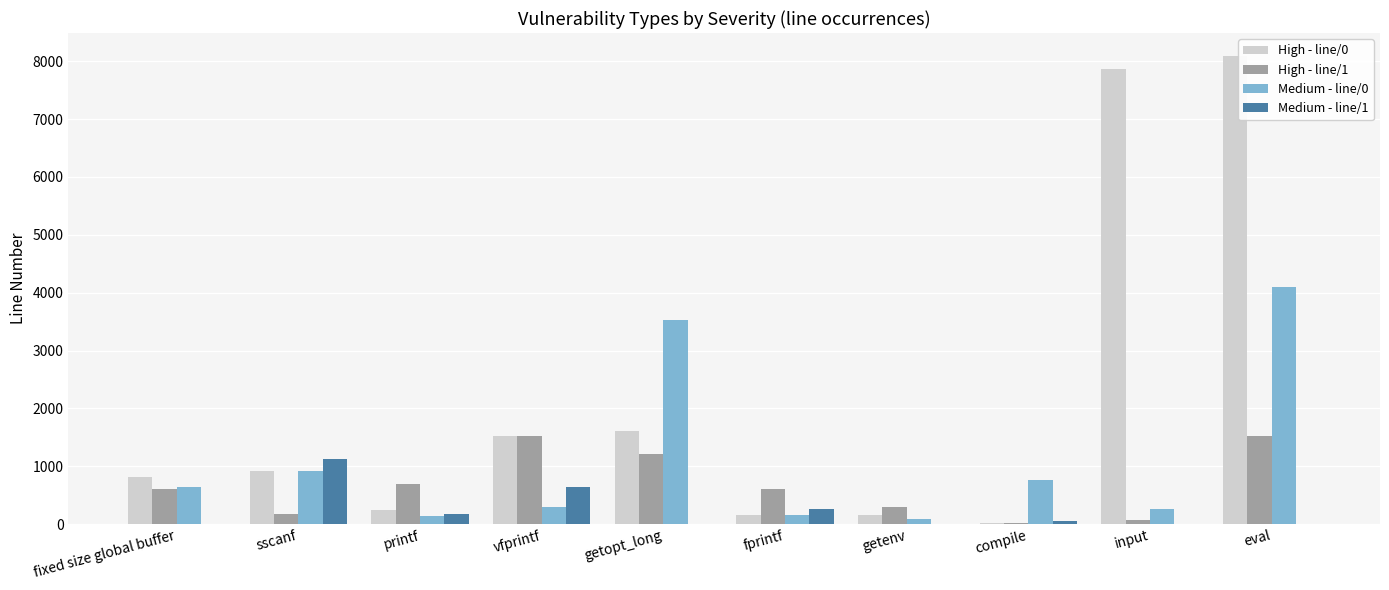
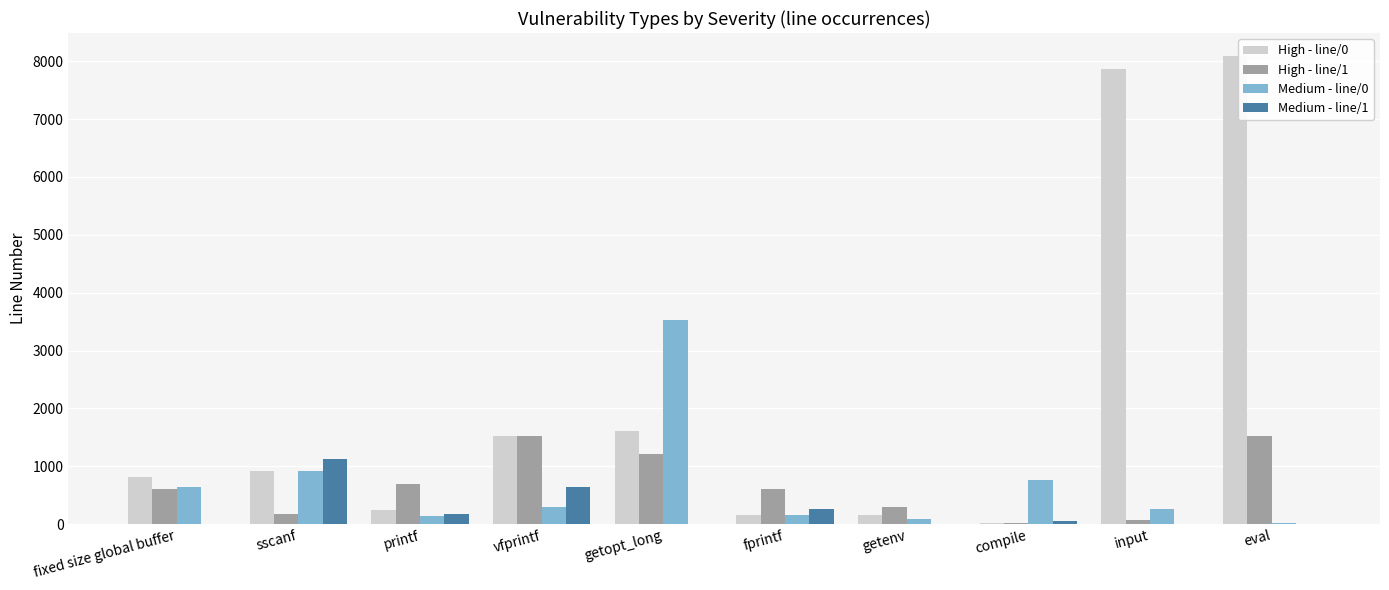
  {
    "High - line/0": {
      "fixed size global buffer": 800,
      "sscanf": 900,
      "printf": 200,
      "vfprintf": 1500,
      "getopt_long": 1600,
      "fprintf": 200,
      "getenv": 100,
      "input": 7900,
      "eval": 8100
    },
    "High - line/1": {
      "fixed size global buffer": 600,
      "sscanf": 200,
      "printf": 700,
      "vfprintf": 1500,
      "getopt_long": 1200,
      "fprintf": 600,
      "getenv": 300,
      "input": 100,
      "eval": 1500
    },
    "Medium - line/0": {
      "fixed size global buffer": 600,
      "sscanf": 900,
      "printf": 100,
      "vfprintf": 300,
      "getopt_long": 3500,
      "fprintf": 200,
      "getenv": 100,
      "compile": 800,
      "input": 300,
-     "eval": 4100
+     "eval": 0
    },
    "Medium - line/1": {
      "fixed size global buffer": 0,
      "sscanf": 1100,
      "printf": 200,
      "vfprintf": 600,
      "getopt_long": 0,
      "fprintf": 300,
      "getenv": 0,
      "compile": 100,
      "input": 0,
      "eval": 0
    }
  }
